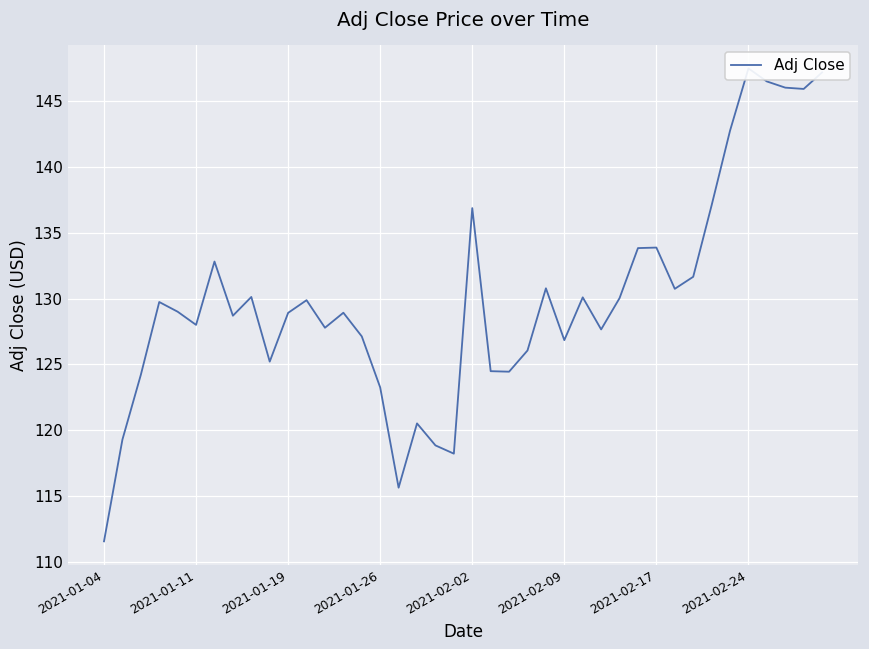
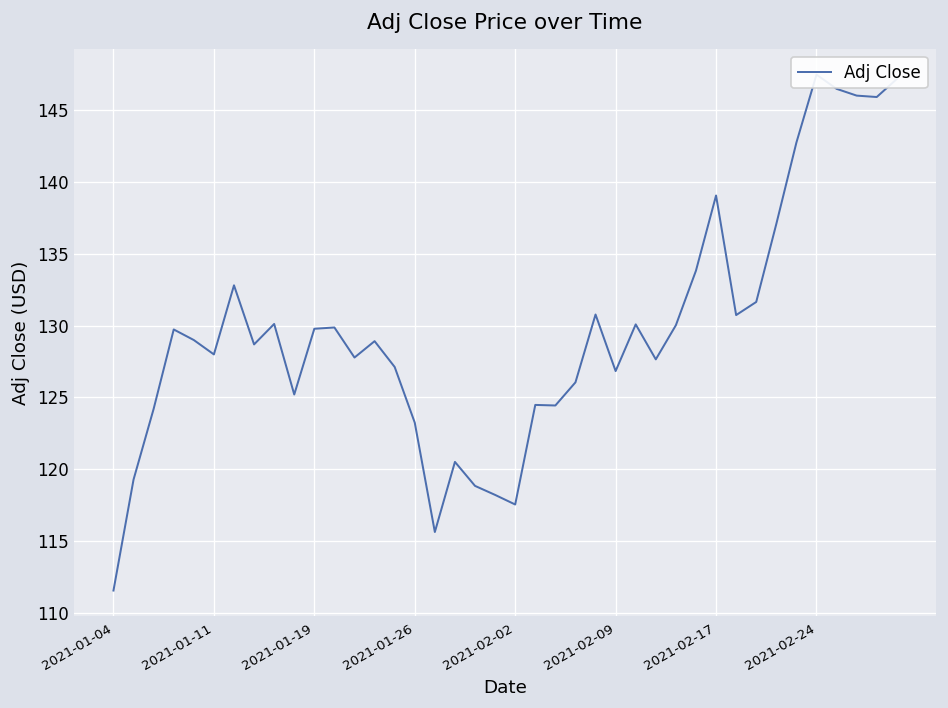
  {
    "2021-01-04": 111.5,
    "2021-01-11": 128.0,
-   "2021-01-19": 128.9,
+   "2021-01-19": 129.8,
    "2021-01-26": 123.2,
-   "2021-02-02": 136.9,
+   "2021-02-02": 117.5,
    "2021-02-09": 126.8,
-   "2021-02-17": 133.9
+   "2021-02-17": 139.1
  }
